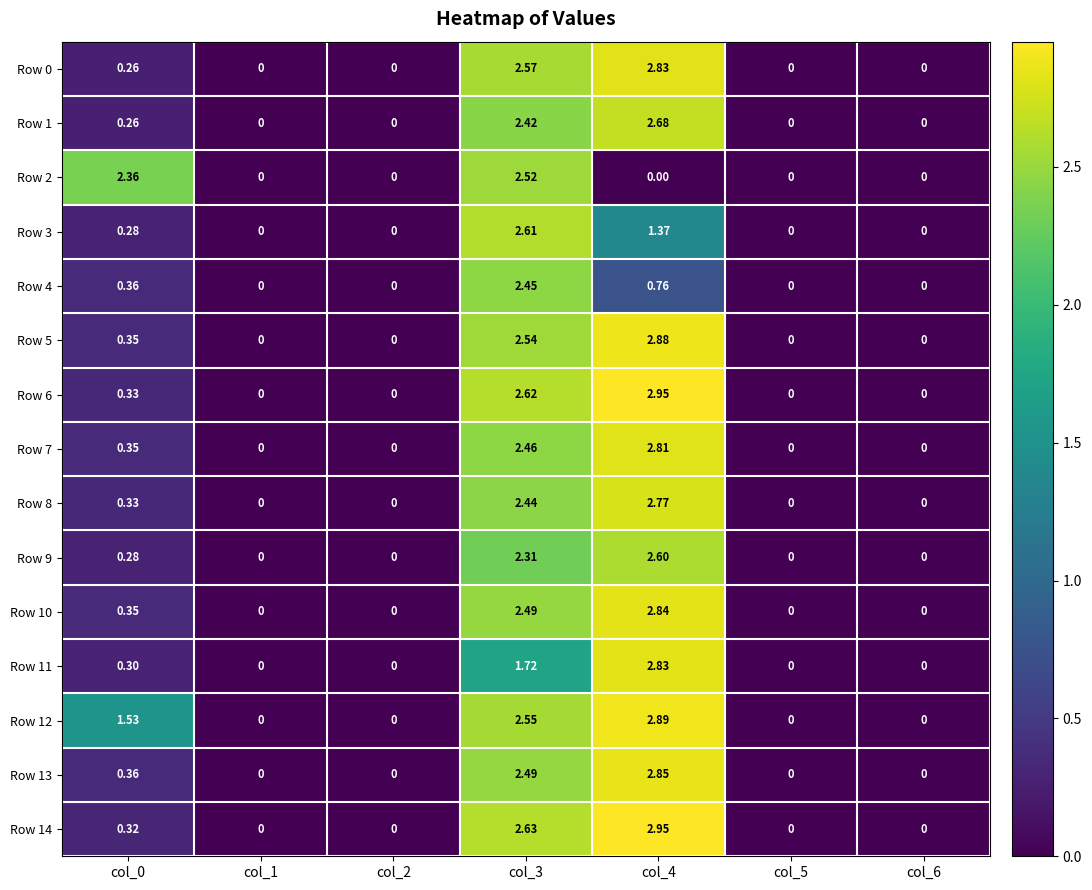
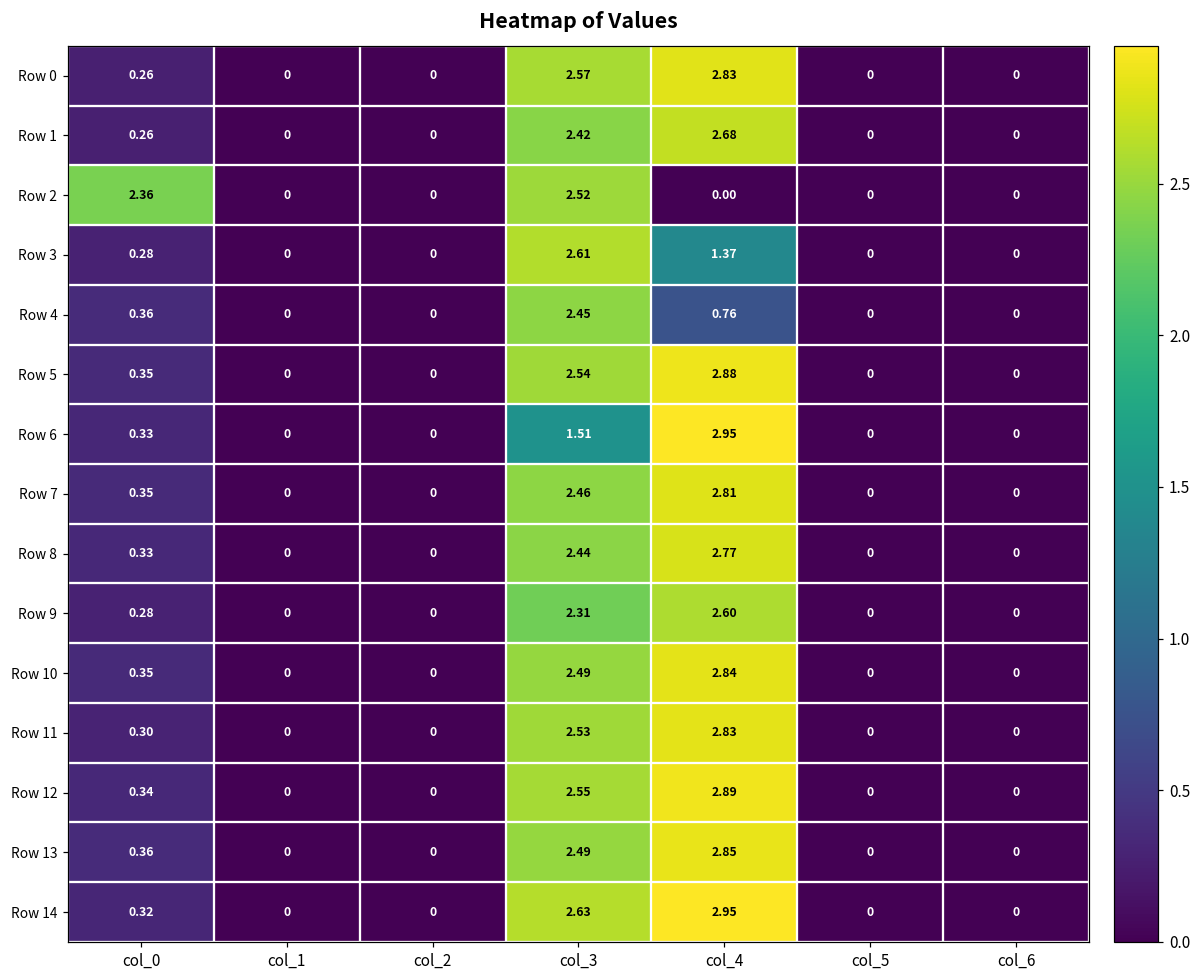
  {
    "Row 0": {
      "col_0": 0.26,
      "col_1": 0,
      "col_2": 0,
      "col_3": 2.57,
      "col_4": 2.83,
      "col_5": 0,
      "col_6": 0
    },
    "Row 1": {
      "col_0": 0.26,
      "col_1": 0,
      "col_2": 0,
      "col_3": 2.42,
      "col_4": 2.68,
      "col_5": 0,
      "col_6": 0
    },
    "Row 2": {
      "col_0": 2.36,
      "col_1": 0,
      "col_2": 0,
      "col_3": 2.52,
      "col_4": 0.00,
      "col_5": 0,
      "col_6": 0
    },
    "Row 3": {
      "col_0": 0.28,
      "col_1": 0,
      "col_2": 0,
      "col_3": 2.61,
      "col_4": 1.37,
      "col_5": 0,
      "col_6": 0
    },
    "Row 4": {
      "col_0": 0.36,
      "col_1": 0,
      "col_2": 0,
      "col_3": 2.45,
      "col_4": 0.76,
      "col_5": 0,
      "col_6": 0
    },
    "Row 5": {
      "col_0": 0.35,
      "col_1": 0,
      "col_2": 0,
      "col_3": 2.54,
      "col_4": 2.88,
      "col_5": 0,
      "col_6": 0
    },
    "Row 6": {
      "col_0": 0.33,
      "col_1": 0,
      "col_2": 0,
-     "col_3": 2.62,
+     "col_3": 1.51,
      "col_4": 2.95,
      "col_5": 0,
      "col_6": 0
    },
    "Row 7": {
      "col_0": 0.35,
      "col_1": 0,
      "col_2": 0,
      "col_3": 2.46,
      "col_4": 2.81,
      "col_5": 0,
      "col_6": 0
    },
    "Row 8": {
      "col_0": 0.33,
      "col_1": 0,
      "col_2": 0,
      "col_3": 2.44,
      "col_4": 2.77,
      "col_5": 0,
      "col_6": 0
    },
    "Row 9": {
      "col_0": 0.28,
      "col_1": 0,
      "col_2": 0,
      "col_3": 2.31,
      "col_4": 2.60,
      "col_5": 0,
      "col_6": 0
    },
    "Row 10": {
      "col_0": 0.35,
      "col_1": 0,
      "col_2": 0,
      "col_3": 2.49,
      "col_4": 2.84,
      "col_5": 0,
      "col_6": 0
    },
    "Row 11": {
      "col_0": 0.30,
      "col_1": 0,
      "col_2": 0,
-     "col_3": 1.72,
+     "col_3": 2.53,
      "col_4": 2.83,
      "col_5": 0,
      "col_6": 0
    },
    "Row 12": {
-     "col_0": 1.53,
+     "col_0": 0.34,
      "col_1": 0,
      "col_2": 0,
      "col_3": 2.55,
      "col_4": 2.89,
      "col_5": 0,
      "col_6": 0
    },
    "Row 13": {
      "col_0": 0.36,
      "col_1": 0,
      "col_2": 0,
      "col_3": 2.49,
      "col_4": 2.85,
      "col_5": 0,
      "col_6": 0
    },
    "Row 14": {
      "col_0": 0.32,
      "col_1": 0,
      "col_2": 0,
      "col_3": 2.63,
      "col_4": 2.95,
      "col_5": 0,
      "col_6": 0
    }
  }
